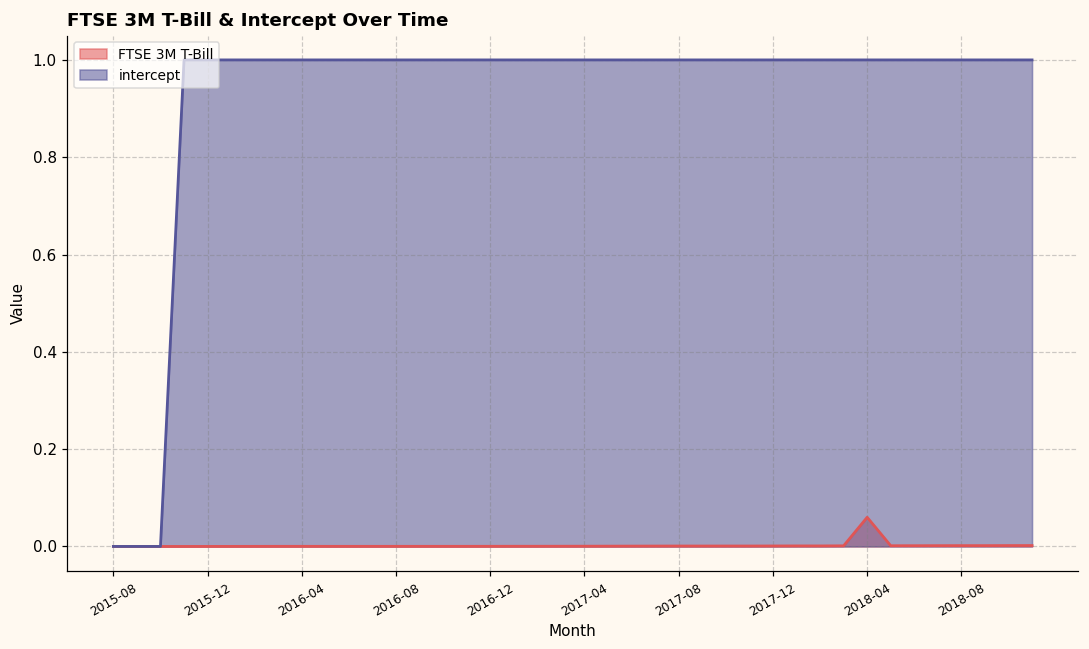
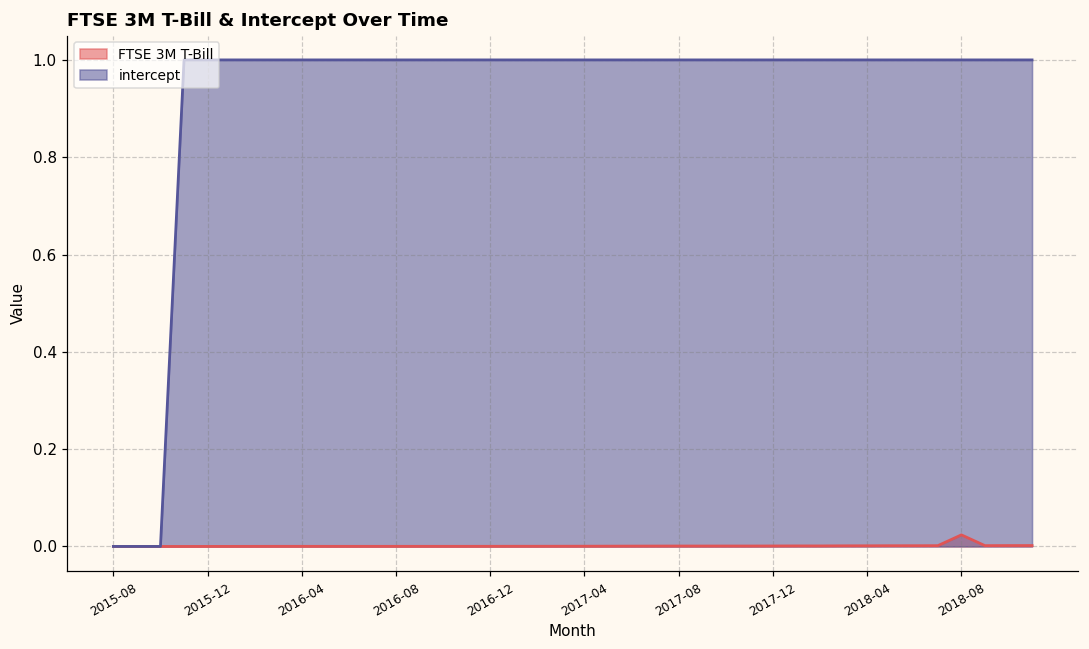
  {
    "FTSE 3M T-Bill": {
      "2015-12": 0.00,
      "2016-04": 0.00,
      "2016-08": 0.00,
      "2016-12": 0.00,
      "2017-04": 0.00,
      "2017-08": 0.00,
      "2017-12": 0.00,
-     "2018-04": 0.06,
-     "2018-08": 0.00
+     "2018-04": 0.00,
+     "2018-08": 0.02
    },
    "intercept": {
      "2016-04": 1.00,
      "2016-08": 1.00,
      "2016-12": 1.00,
      "2017-04": 1.00,
      "2017-08": 1.00,
      "2017-12": 1.00,
      "2018-04": 1.00,
      "2018-08": 1.00
    }
  }
